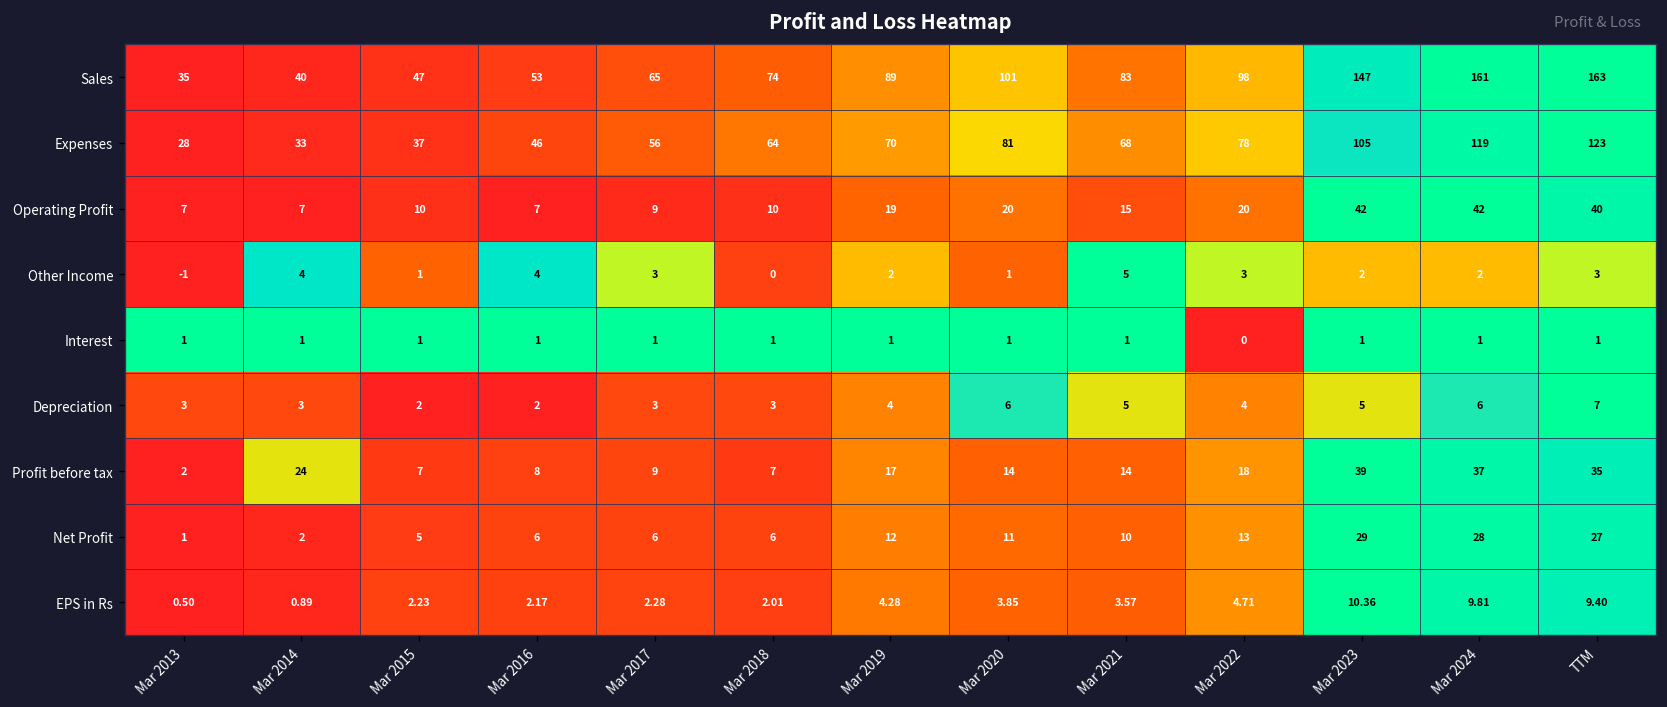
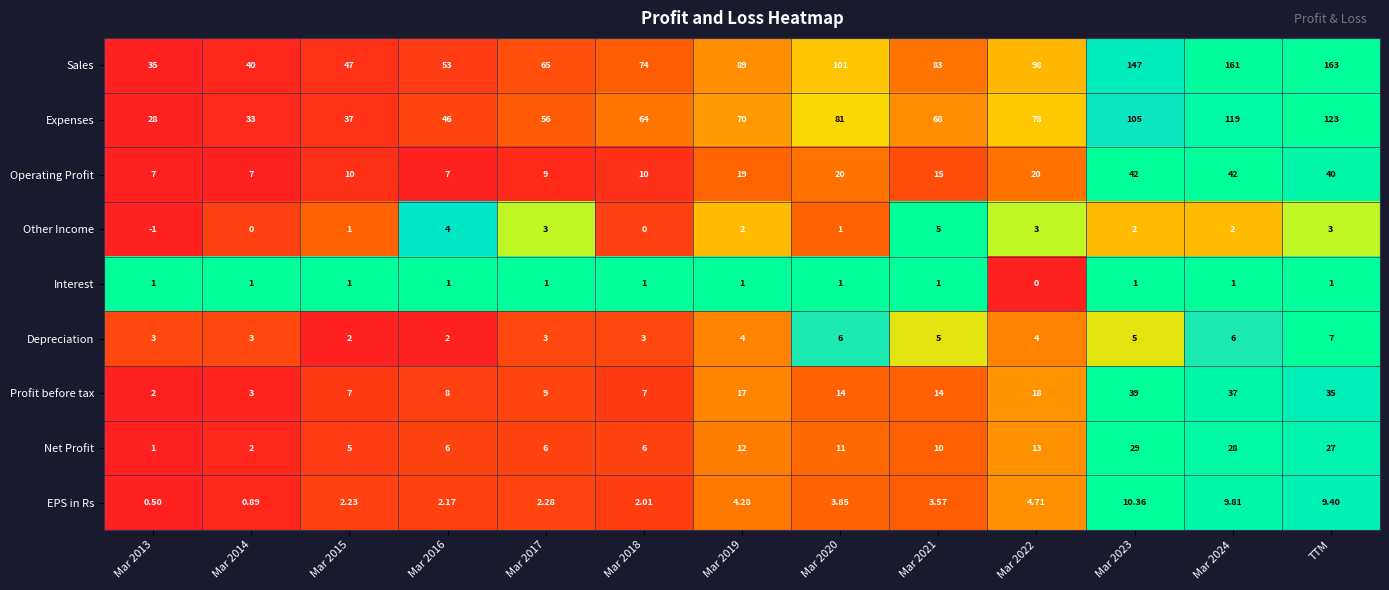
  {
    "Sales": {
      "Mar 2013": 35,
      "Mar 2014": 40,
      "Mar 2015": 47,
      "Mar 2016": 53,
      "Mar 2017": 65,
      "Mar 2018": 74,
      "Mar 2019": 89,
      "Mar 2020": 101,
      "Mar 2021": 83,
      "Mar 2022": 98,
      "Mar 2023": 147,
      "Mar 2024": 161,
      "TTM": 163
    },
    "Expenses": {
      "Mar 2013": 28,
      "Mar 2014": 33,
      "Mar 2015": 37,
      "Mar 2016": 46,
      "Mar 2017": 56,
      "Mar 2018": 64,
      "Mar 2019": 70,
      "Mar 2020": 81,
      "Mar 2021": 68,
      "Mar 2022": 78,
      "Mar 2023": 105,
      "Mar 2024": 119,
      "TTM": 123
    },
    "Operating Profit": {
      "Mar 2013": 7,
      "Mar 2014": 7,
      "Mar 2015": 10,
      "Mar 2016": 7,
      "Mar 2017": 9,
      "Mar 2018": 10,
      "Mar 2019": 19,
      "Mar 2020": 20,
      "Mar 2021": 15,
      "Mar 2022": 20,
      "Mar 2023": 42,
      "Mar 2024": 42,
      "TTM": 40
    },
    "Other Income": {
      "Mar 2013": -1,
-     "Mar 2014": 4,
+     "Mar 2014": 0,
      "Mar 2015": 1,
      "Mar 2016": 4,
      "Mar 2017": 3,
      "Mar 2018": 0,
      "Mar 2019": 2,
      "Mar 2020": 1,
      "Mar 2021": 5,
      "Mar 2022": 3,
      "Mar 2023": 2,
      "Mar 2024": 2,
      "TTM": 3
    },
    "Interest": {
      "Mar 2013": 1,
      "Mar 2014": 1,
      "Mar 2015": 1,
      "Mar 2016": 1,
      "Mar 2017": 1,
      "Mar 2018": 1,
      "Mar 2019": 1,
      "Mar 2020": 1,
      "Mar 2021": 1,
      "Mar 2022": 0,
      "Mar 2023": 1,
      "Mar 2024": 1,
      "TTM": 1
    },
    "Depreciation": {
      "Mar 2013": 3,
      "Mar 2014": 3,
      "Mar 2015": 2,
      "Mar 2016": 2,
      "Mar 2017": 3,
      "Mar 2018": 3,
      "Mar 2019": 4,
      "Mar 2020": 6,
      "Mar 2021": 5,
      "Mar 2022": 4,
      "Mar 2023": 5,
      "Mar 2024": 6,
      "TTM": 7
    },
    "Profit before tax": {
      "Mar 2013": 2,
-     "Mar 2014": 24,
+     "Mar 2014": 3,
      "Mar 2015": 7,
      "Mar 2016": 8,
      "Mar 2017": 9,
      "Mar 2018": 7,
      "Mar 2019": 17,
      "Mar 2020": 14,
      "Mar 2021": 14,
      "Mar 2022": 18,
      "Mar 2023": 39,
      "Mar 2024": 37,
      "TTM": 35
    },
    "Net Profit": {
      "Mar 2013": 1,
      "Mar 2014": 2,
      "Mar 2015": 5,
      "Mar 2016": 6,
      "Mar 2017": 6,
      "Mar 2018": 6,
      "Mar 2019": 12,
      "Mar 2020": 11,
      "Mar 2021": 10,
      "Mar 2022": 13,
      "Mar 2023": 29,
      "Mar 2024": 28,
      "TTM": 27
    },
    "EPS in Rs": {
      "Mar 2013": 0.50,
      "Mar 2014": 0.89,
      "Mar 2015": 2.23,
      "Mar 2016": 2.17,
      "Mar 2017": 2.28,
      "Mar 2018": 2.01,
      "Mar 2019": 4.28,
      "Mar 2020": 3.85,
      "Mar 2021": 3.57,
      "Mar 2022": 4.71,
      "Mar 2023": 10.36,
      "Mar 2024": 9.81,
      "TTM": 9.40
    }
  }
